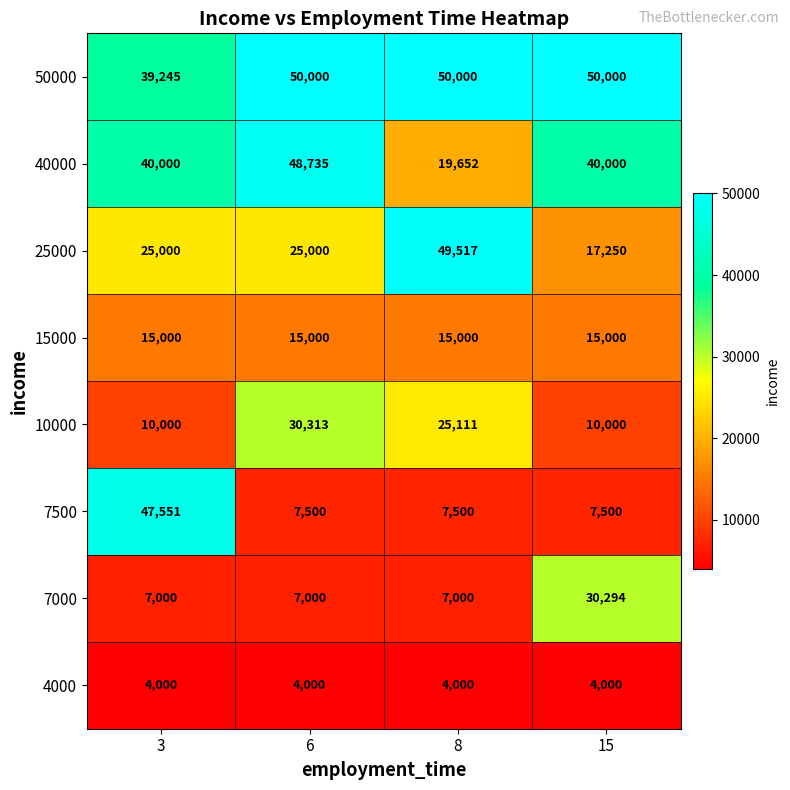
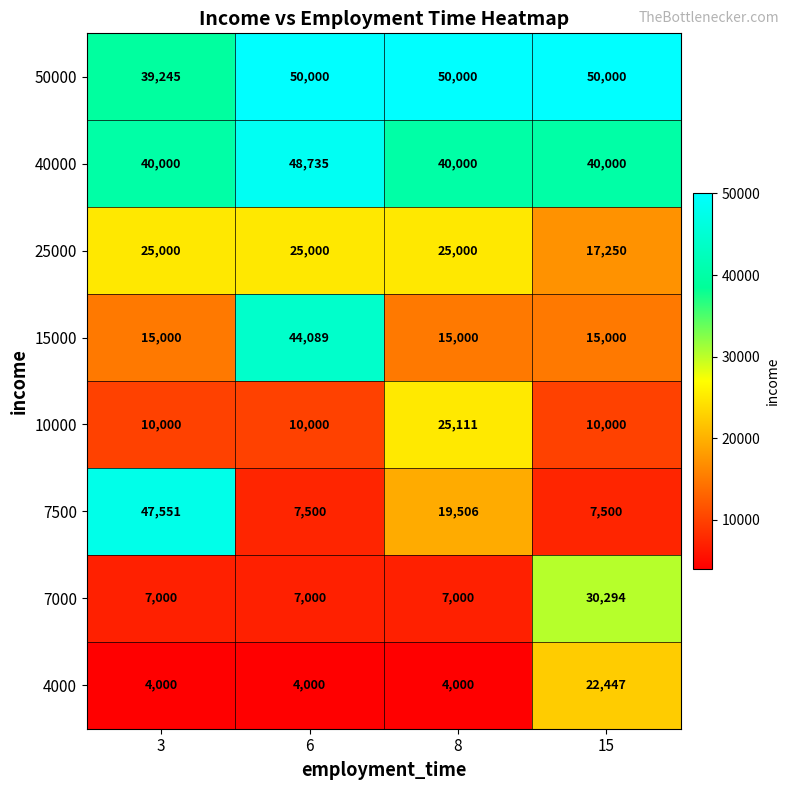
  {
    "50000": {
      "3": "39,245",
      "6": "50,000",
      "8": "50,000",
      "15": "50,000"
    },
    "40000": {
      "3": "40,000",
      "6": "48,735",
-     "8": "19,652",
+     "8": "40,000",
      "15": "40,000"
    },
    "25000": {
      "3": "25,000",
      "6": "25,000",
-     "8": "49,517",
+     "8": "25,000",
      "15": "17,250"
    },
    "15000": {
      "3": "15,000",
-     "6": "15,000",
+     "6": "44,089",
      "8": "15,000",
      "15": "15,000"
    },
    "10000": {
      "3": "10,000",
-     "6": "30,313",
+     "6": "10,000",
      "8": "25,111",
      "15": "10,000"
    },
    "7500": {
      "3": "47,551",
      "6": "7,500",
-     "8": "7,500",
+     "8": "19,506",
      "15": "7,500"
    },
    "7000": {
      "3": "7,000",
      "6": "7,000",
      "8": "7,000",
      "15": "30,294"
    },
    "4000": {
      "3": "4,000",
      "6": "4,000",
      "8": "4,000",
-     "15": "4,000"
+     "15": "22,447"
    }
  }
